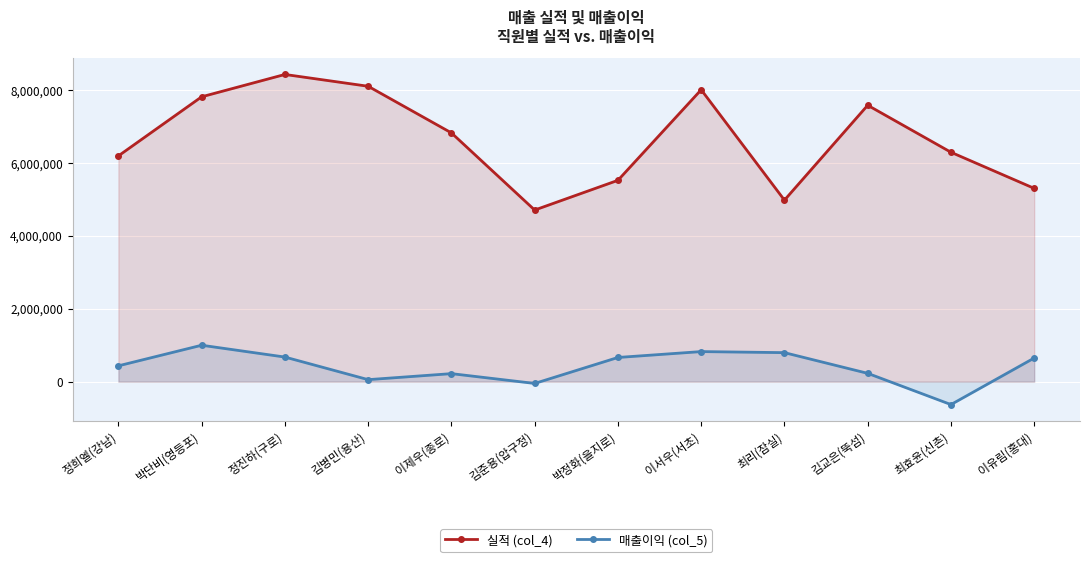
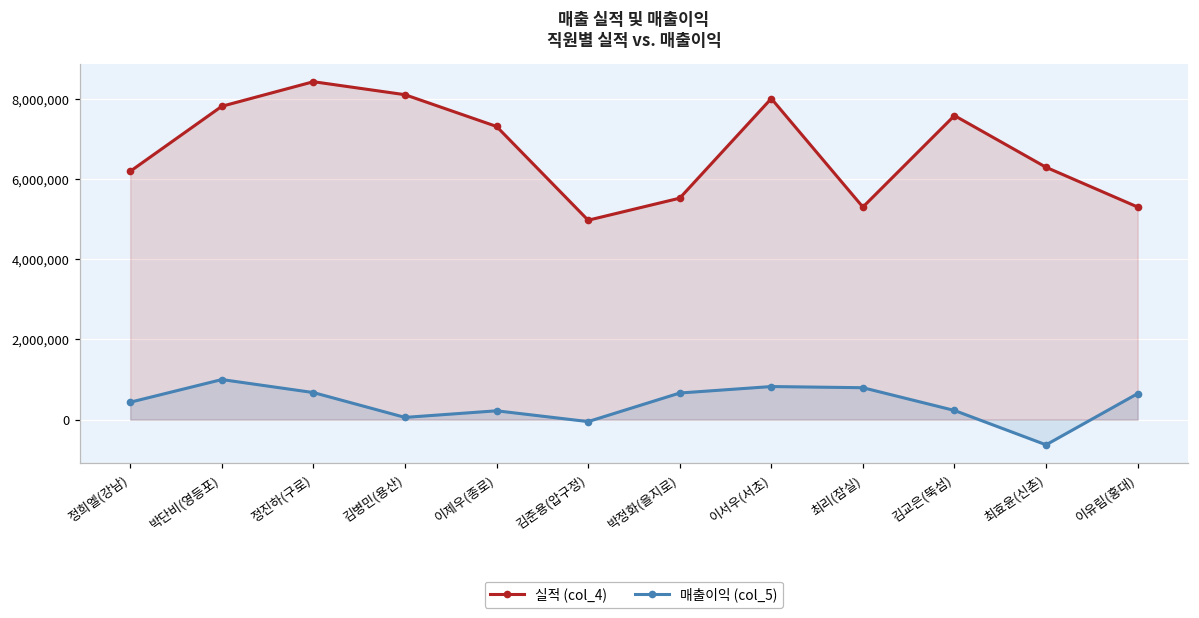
  {
    "실적 (col_4)": {
      "정희엘(강남)": "6,200,000",
      "박단비(영등포)": "7,800,000",
      "정진하(구로)": "8,400,000",
      "김병민(용산)": "8,100,000",
-     "이제우(종로)": "6,800,000",
-     "김준용(압구정)": "4,700,000",
+     "이제우(종로)": "7,300,000",
+     "김준용(압구정)": "5,000,000",
      "박정화(을지로)": "5,500,000",
      "이서우(서초)": "8,000,000",
-     "최리(잠실)": "5,000,000",
+     "최리(잠실)": "5,300,000",
      "김교은(뚝섬)": "7,600,000",
      "최효윤(신촌)": "6,300,000",
      "이유림(홍대)": "5,300,000"
    }
  }
